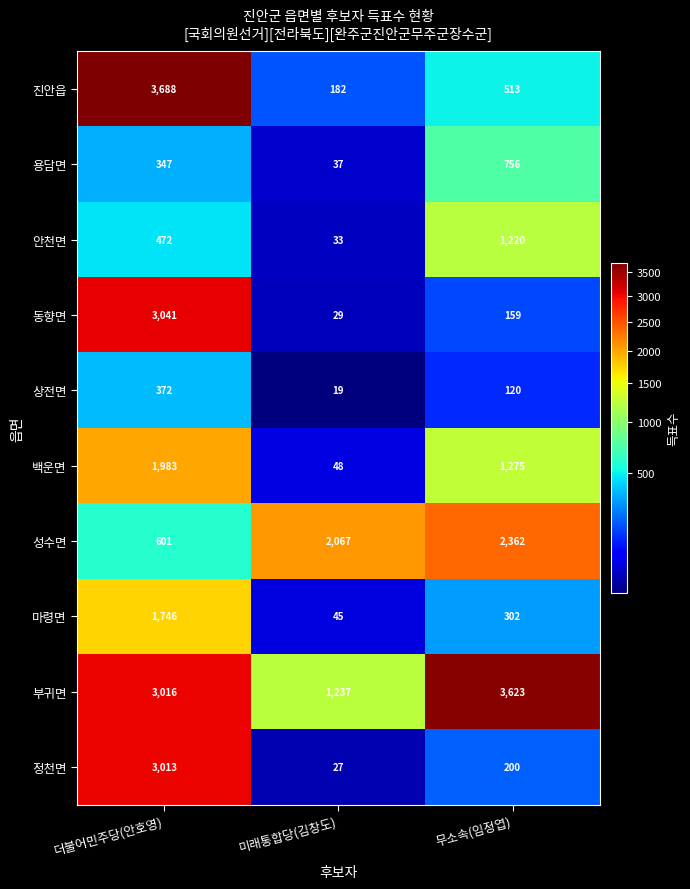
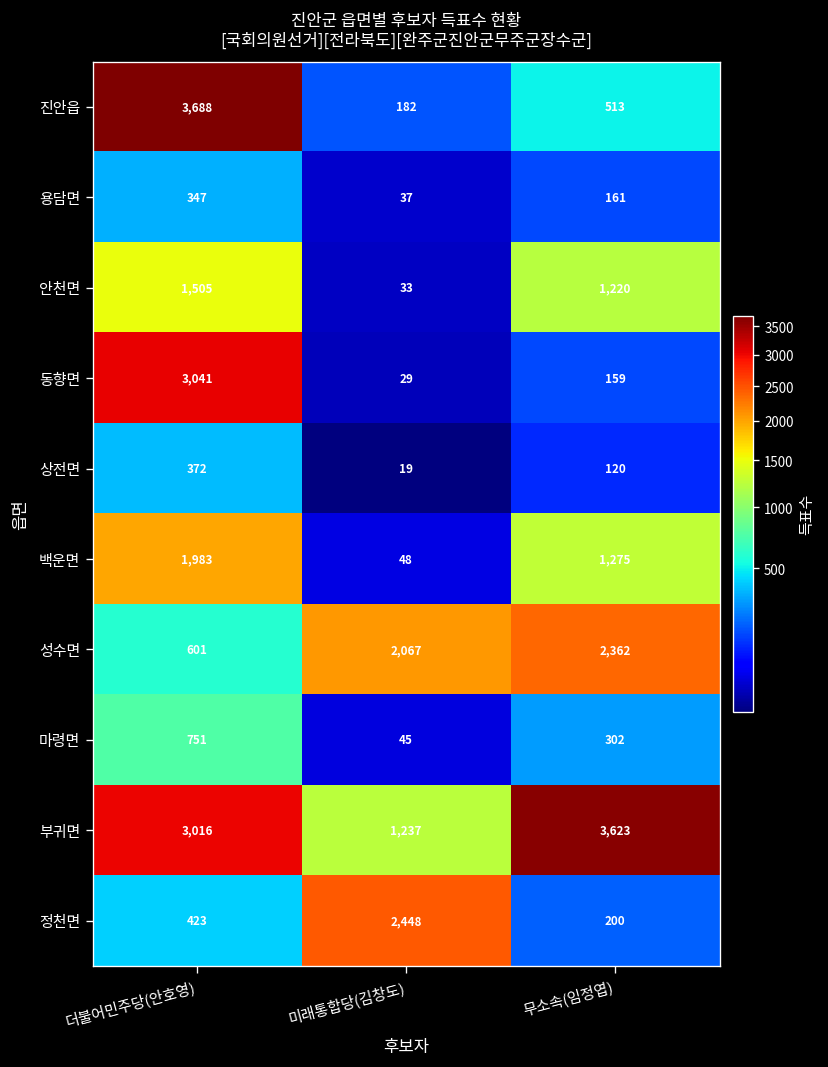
  {
    "진안읍": {
      "더불어민주당(안호영)": "3,688",
      "미래통합당(김창도)": "182",
      "무소속(임정엽)": "513"
    },
    "용담면": {
      "더불어민주당(안호영)": "347",
      "미래통합당(김창도)": "37",
-     "무소속(임정엽)": "756"
+     "무소속(임정엽)": "161"
    },
    "안천면": {
-     "더불어민주당(안호영)": "472",
+     "더불어민주당(안호영)": "1,505",
      "미래통합당(김창도)": "33",
      "무소속(임정엽)": "1,220"
    },
    "동향면": {
      "더불어민주당(안호영)": "3,041",
      "미래통합당(김창도)": "29",
      "무소속(임정엽)": "159"
    },
    "상전면": {
      "더불어민주당(안호영)": "372",
      "미래통합당(김창도)": "19",
      "무소속(임정엽)": "120"
    },
    "백운면": {
      "더불어민주당(안호영)": "1,983",
      "미래통합당(김창도)": "48",
      "무소속(임정엽)": "1,275"
    },
    "성수면": {
      "더불어민주당(안호영)": "601",
      "미래통합당(김창도)": "2,067",
      "무소속(임정엽)": "2,362"
    },
    "마령면": {
-     "더불어민주당(안호영)": "1,746",
+     "더불어민주당(안호영)": "751",
      "미래통합당(김창도)": "45",
      "무소속(임정엽)": "302"
    },
    "부귀면": {
      "더불어민주당(안호영)": "3,016",
      "미래통합당(김창도)": "1,237",
      "무소속(임정엽)": "3,623"
    },
    "정천면": {
-     "더불어민주당(안호영)": "3,013",
-     "미래통합당(김창도)": "27",
+     "더불어민주당(안호영)": "423",
+     "미래통합당(김창도)": "2,448",
      "무소속(임정엽)": "200"
    }
  }
